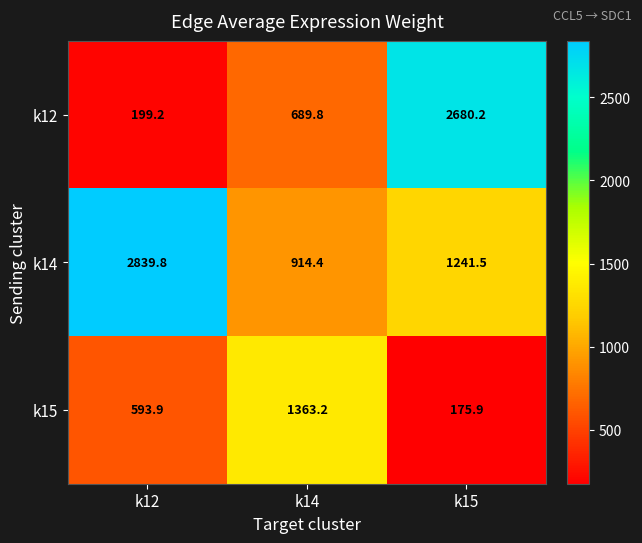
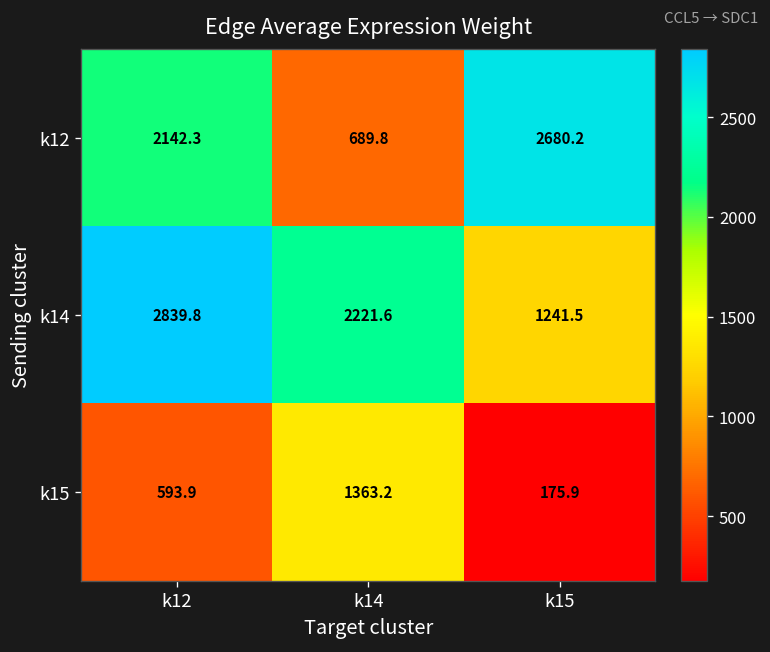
  {
    "k12": {
-     "k12": 199.2,
+     "k12": 2142.3,
      "k14": 689.8,
      "k15": 2680.2
    },
    "k14": {
      "k12": 2839.8,
-     "k14": 914.4,
+     "k14": 2221.6,
      "k15": 1241.5
    },
    "k15": {
      "k12": 593.9,
      "k14": 1363.2,
      "k15": 175.9
    }
  }
